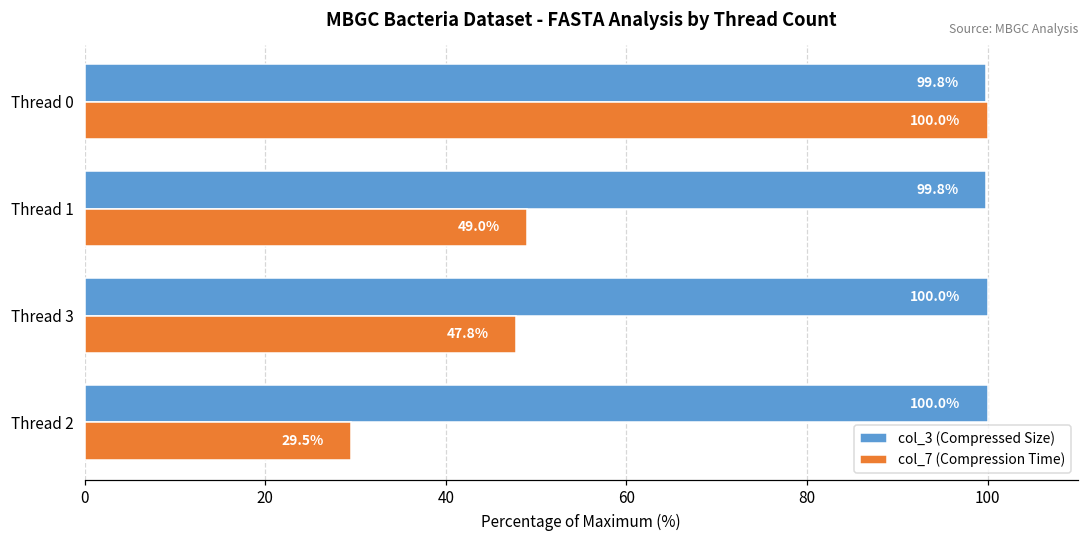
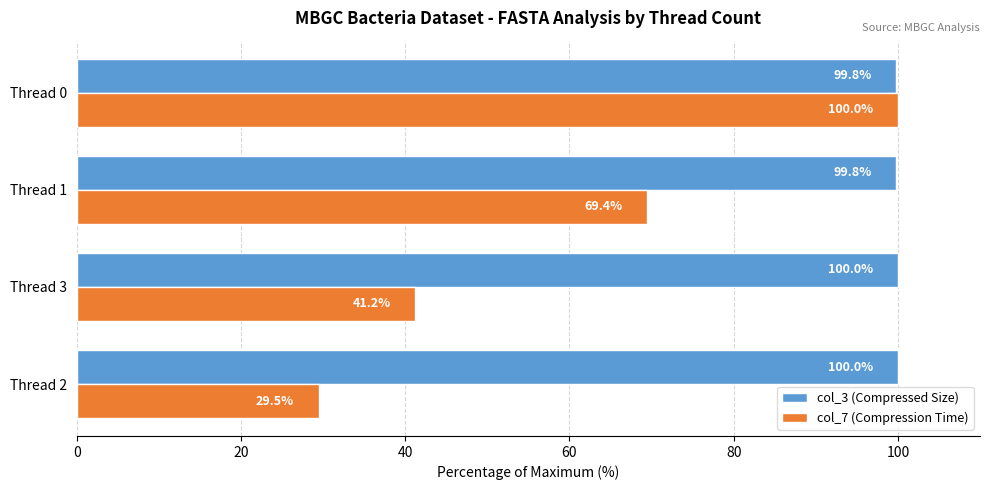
  {
    "col_3 (Compressed Size)": {
      "Thread 0": "99.8%",
      "Thread 1": "99.8%",
      "Thread 3": "100.0%",
      "Thread 2": "100.0%"
    },
    "col_7 (Compression Time)": {
      "Thread 0": "100.0%",
-     "Thread 1": "49.0%",
-     "Thread 3": "47.8%",
+     "Thread 1": "69.4%",
+     "Thread 3": "41.2%",
      "Thread 2": "29.5%"
    }
  }
